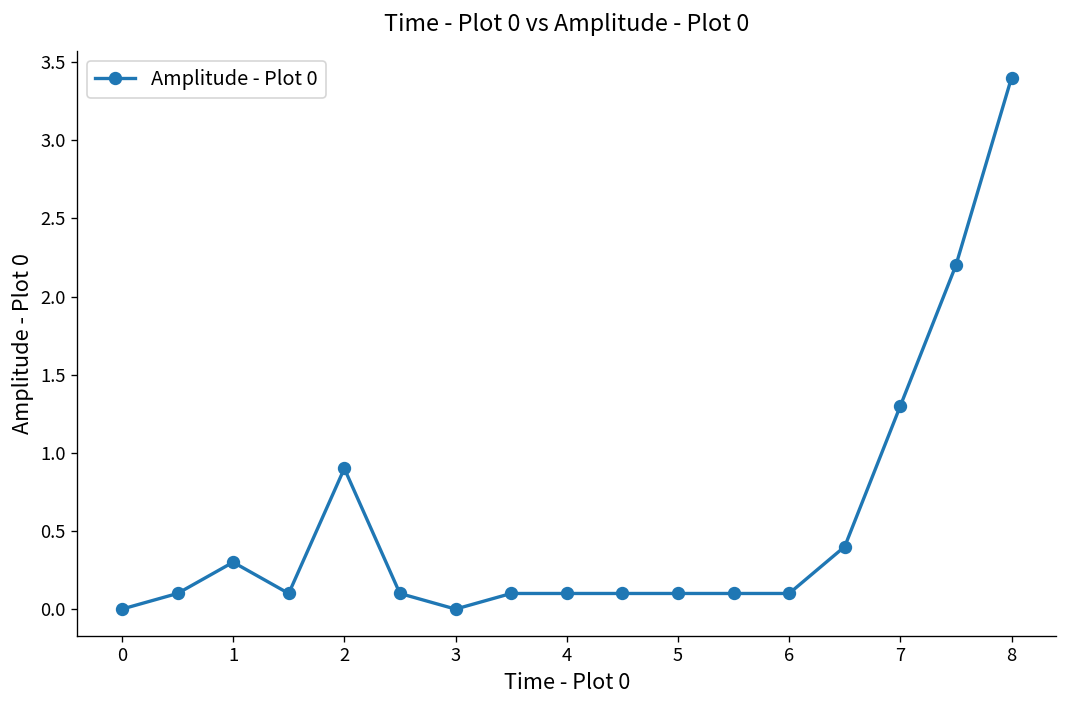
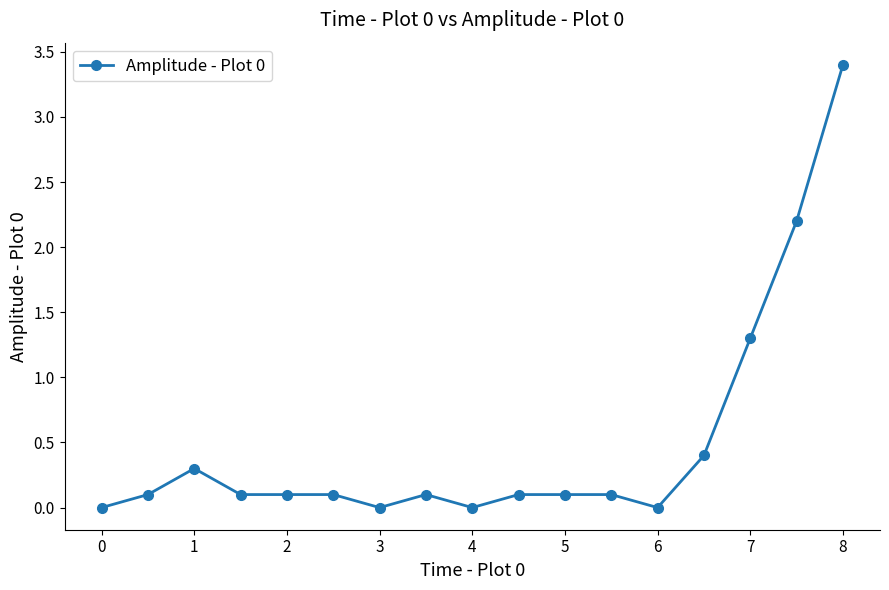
  {
    "0": 0.0,
    "1": 0.3,
-   "2": 0.9,
+   "2": 0.1,
    "3": 0.0,
-   "4": 0.1,
+   "4": 0.0,
    "5": 0.1,
-   "6": 0.1,
+   "6": 0.0,
    "7": 1.3,
    "8": 3.4
  }
